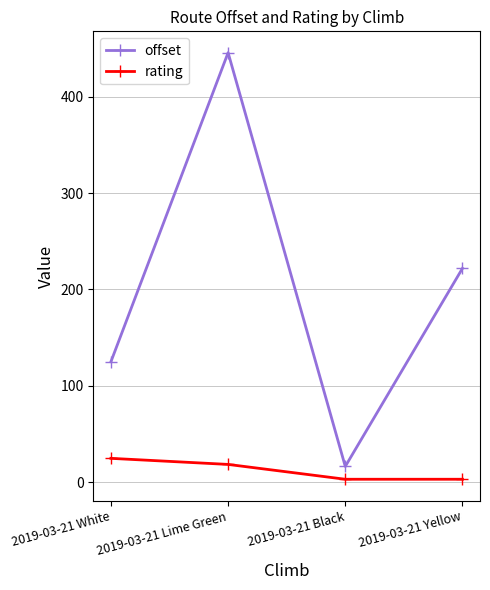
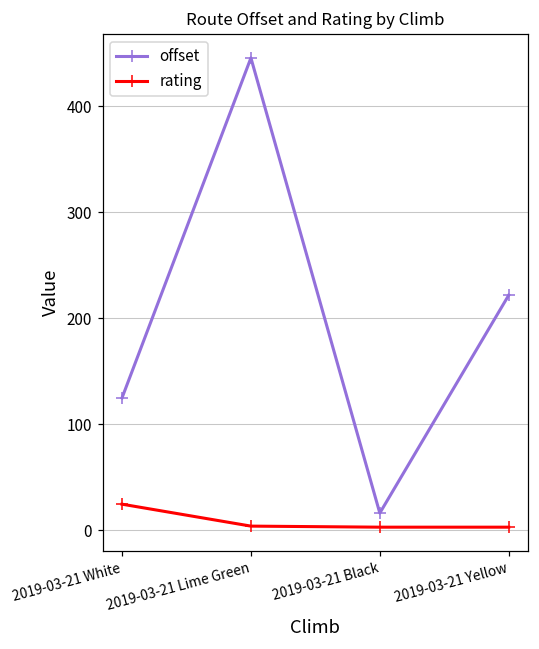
  {
    "offset": {
      "2019-03-21 White": 130,
      "2019-03-21 Lime Green": 450,
      "2019-03-21 Black": 20,
      "2019-03-21 Yellow": 220
    },
    "rating": {
      "2019-03-21 White": 20,
-     "2019-03-21 Lime Green": 20,
+     "2019-03-21 Lime Green": 0,
      "2019-03-21 Black": 0,
      "2019-03-21 Yellow": 0
    }
  }
